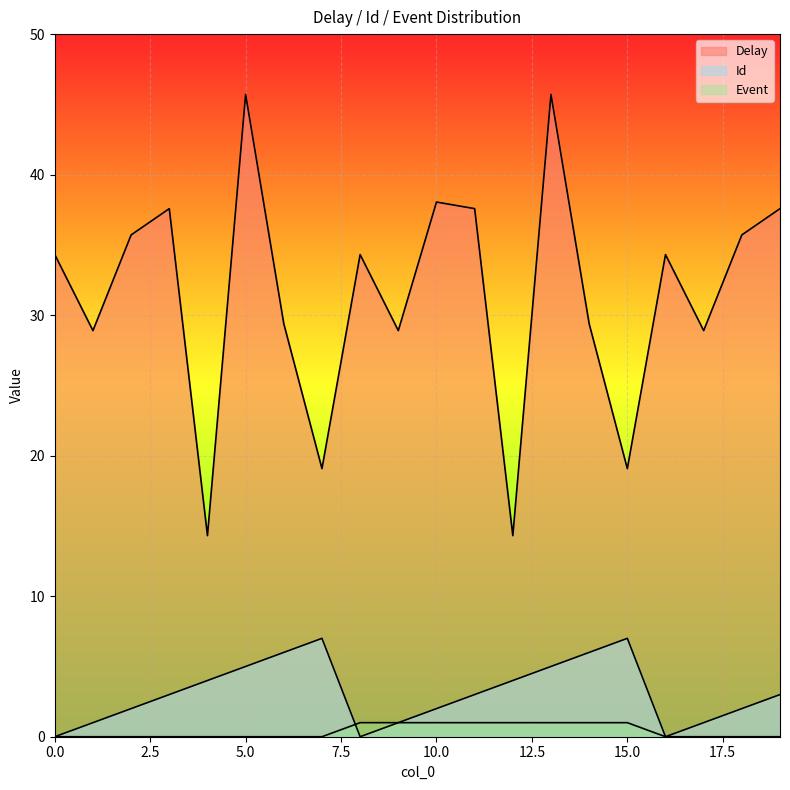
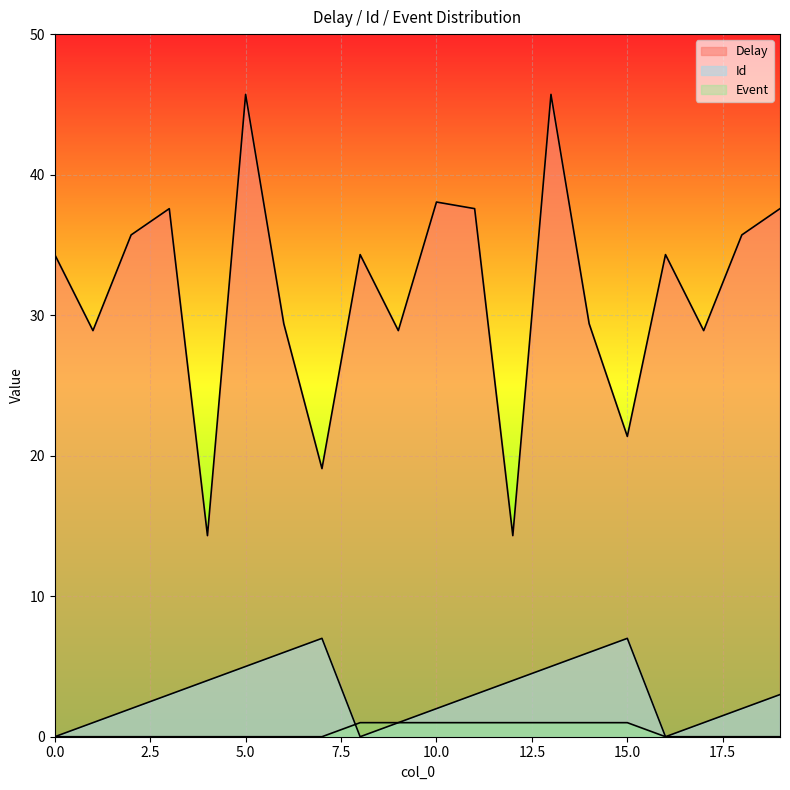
  {
    "Delay": {
      "0.0": 34.3,
      "5.0": 45.7,
      "10.0": 38.1,
-     "15.0": 19.1
+     "15.0": 21.4
    }
  }
